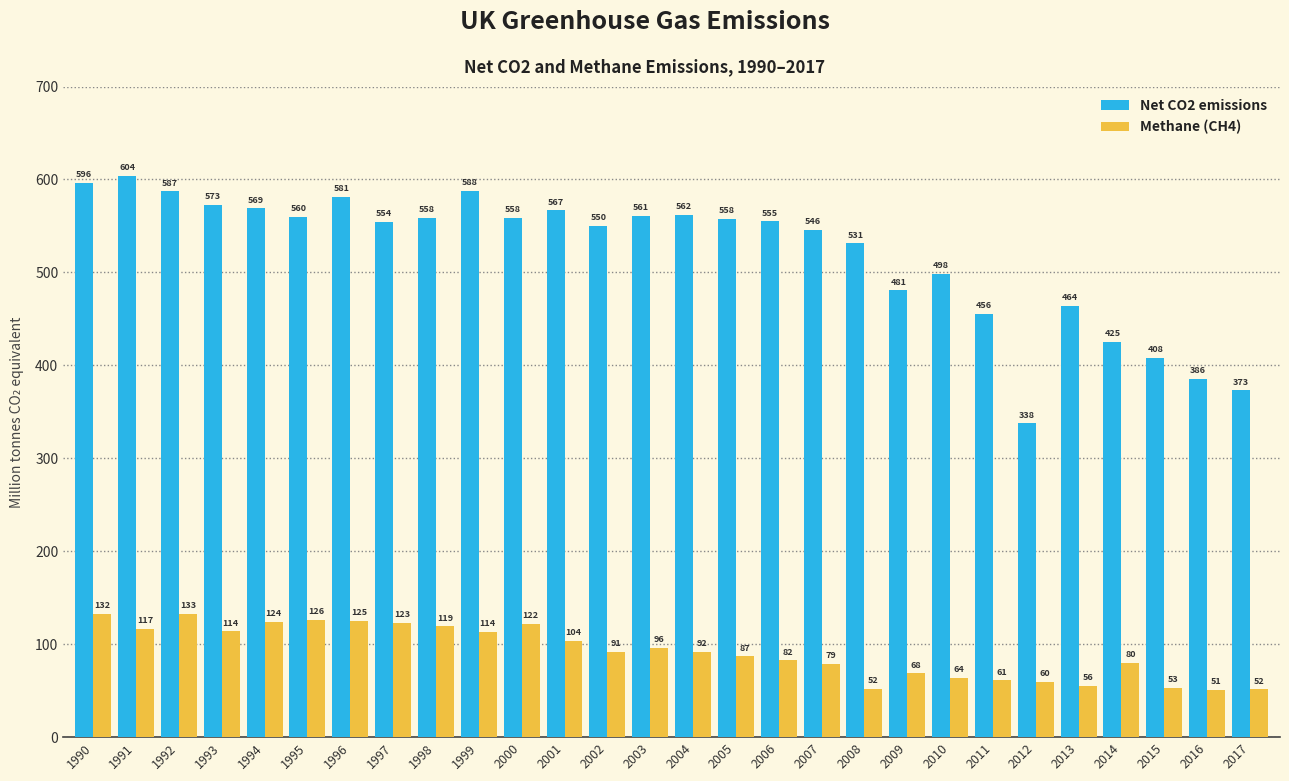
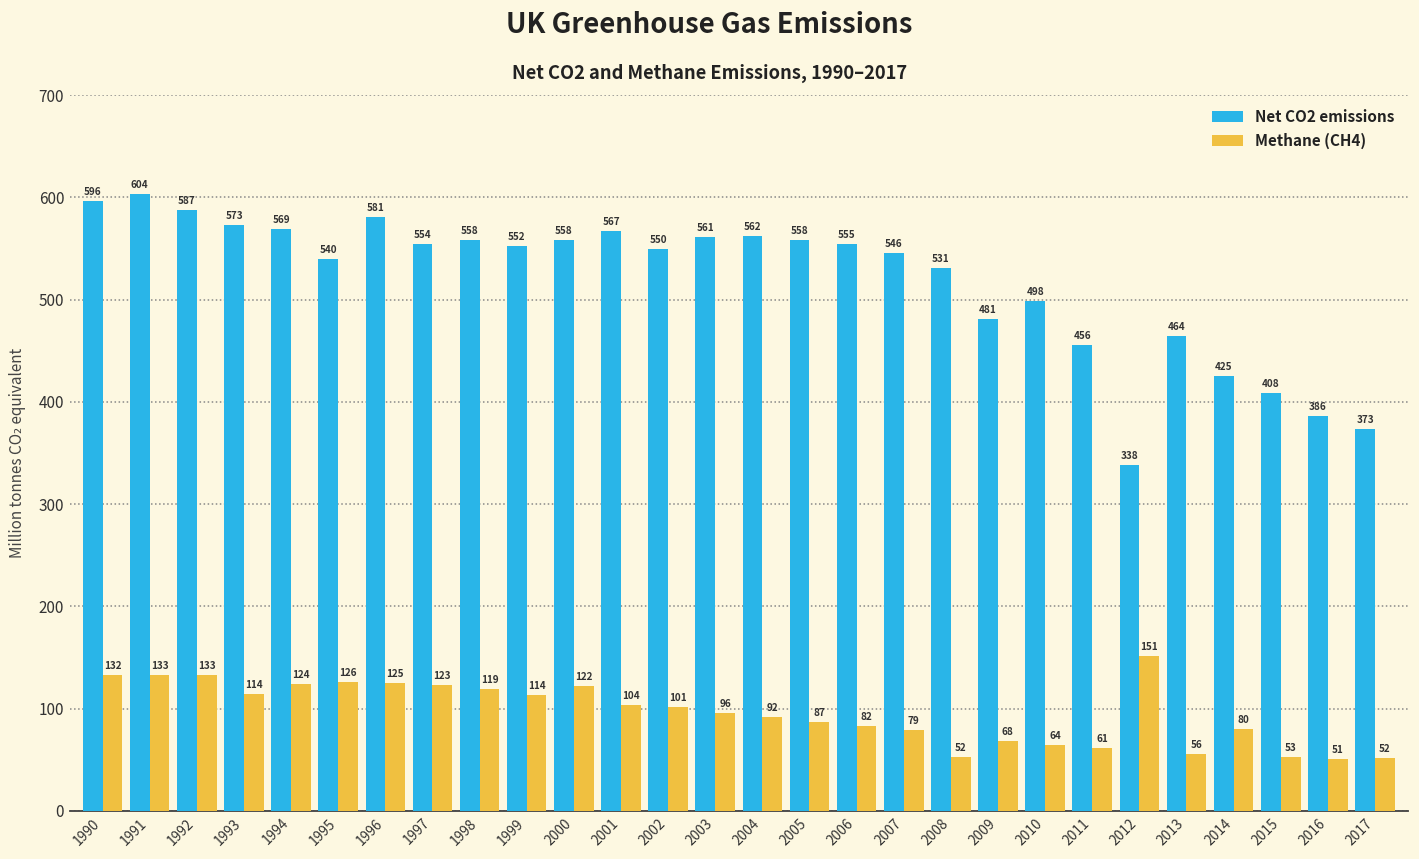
  {
    "Net CO2 emissions": {
      "1990": 596,
      "1991": 604,
      "1992": 587,
      "1993": 573,
      "1994": 569,
-     "1995": 560,
+     "1995": 540,
      "1996": 581,
      "1997": 554,
      "1998": 558,
-     "1999": 588,
+     "1999": 552,
      "2000": 558,
      "2001": 567,
      "2002": 550,
      "2003": 561,
      "2004": 562,
      "2005": 558,
      "2006": 555,
      "2007": 546,
      "2008": 531,
      "2009": 481,
      "2010": 498,
      "2011": 456,
      "2012": 338,
      "2013": 464,
      "2014": 425,
      "2015": 408,
      "2016": 386,
      "2017": 373
    },
    "Methane (CH4)": {
      "1990": 132,
-     "1991": 117,
+     "1991": 133,
      "1992": 133,
      "1993": 114,
      "1994": 124,
      "1995": 126,
      "1996": 125,
      "1997": 123,
      "1998": 119,
      "1999": 114,
      "2000": 122,
      "2001": 104,
-     "2002": 91,
+     "2002": 101,
      "2003": 96,
      "2004": 92,
      "2005": 87,
      "2006": 82,
      "2007": 79,
      "2008": 52,
      "2009": 68,
      "2010": 64,
      "2011": 61,
-     "2012": 60,
+     "2012": 151,
      "2013": 56,
      "2014": 80,
      "2015": 53,
      "2016": 51,
      "2017": 52
    }
  }
